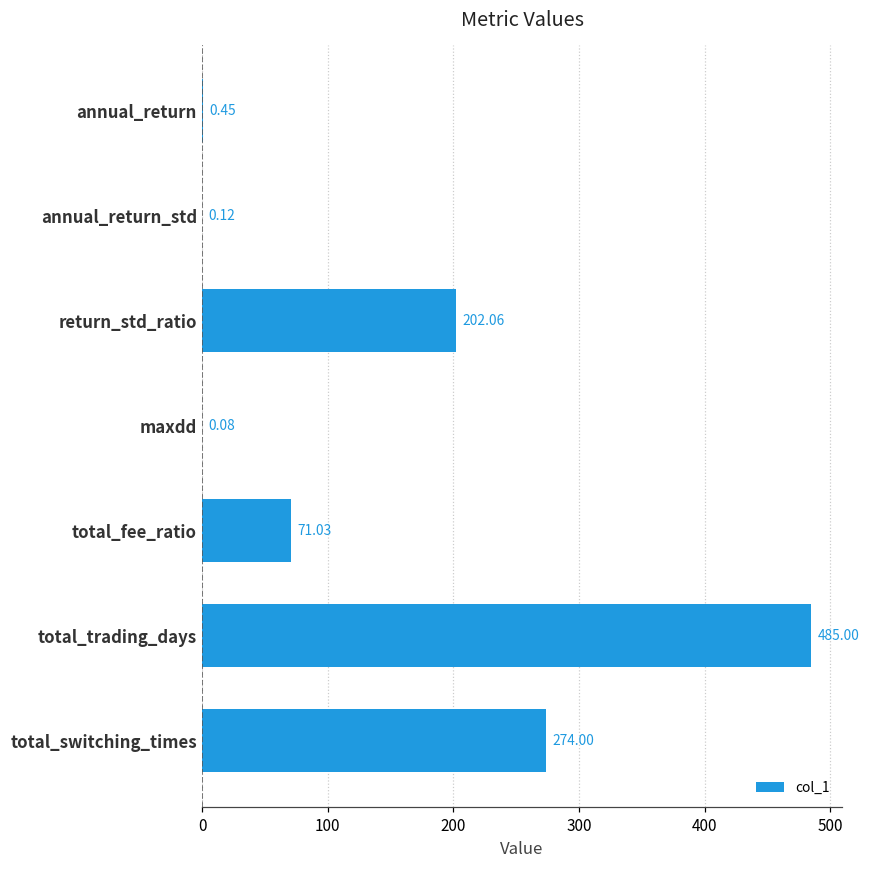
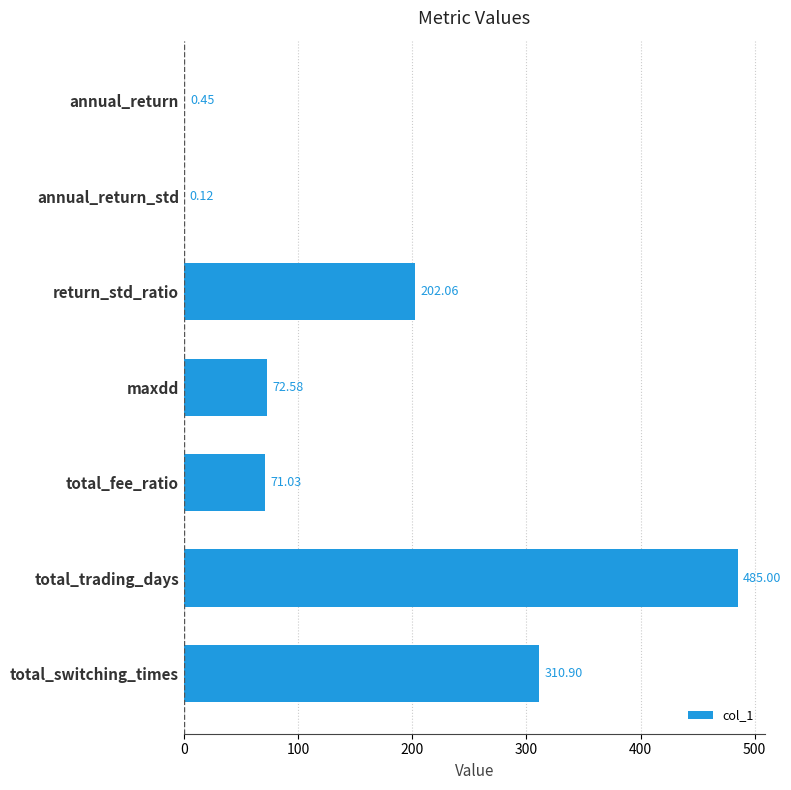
  {
    "annual_return": 0.45,
    "annual_return_std": 0.12,
    "return_std_ratio": 202.06,
-   "maxdd": 0.08,
+   "maxdd": 72.58,
    "total_fee_ratio": 71.03,
    "total_trading_days": 485.00,
-   "total_switching_times": 274.00
+   "total_switching_times": 310.90
  }
